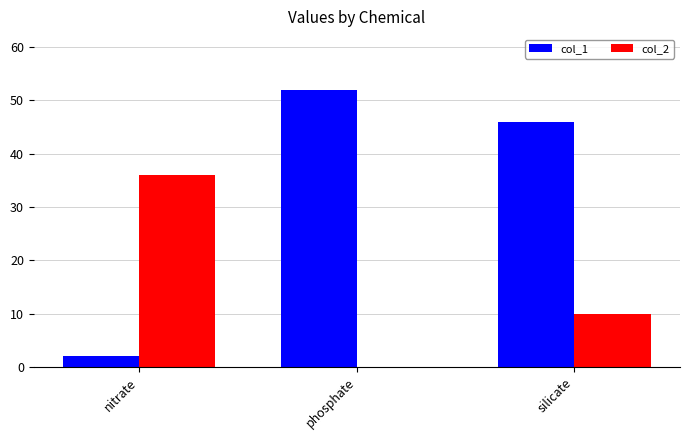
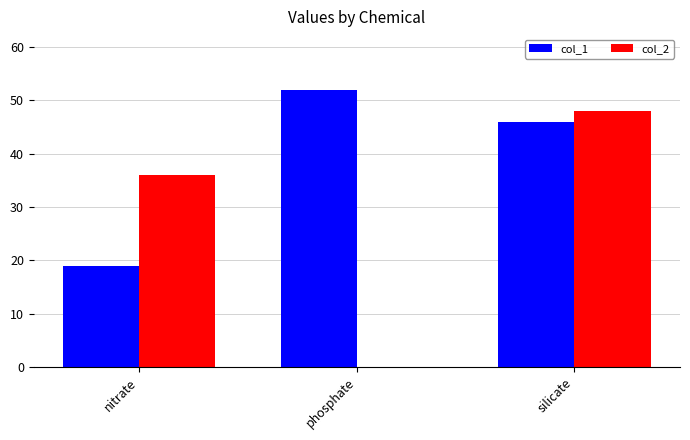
  {
    "col_1": {
-     "nitrate": 2,
+     "nitrate": 19,
      "phosphate": 52,
      "silicate": 46
    },
    "col_2": {
      "nitrate": 36,
      "phosphate": 0,
-     "silicate": 10
+     "silicate": 48
    }
  }
